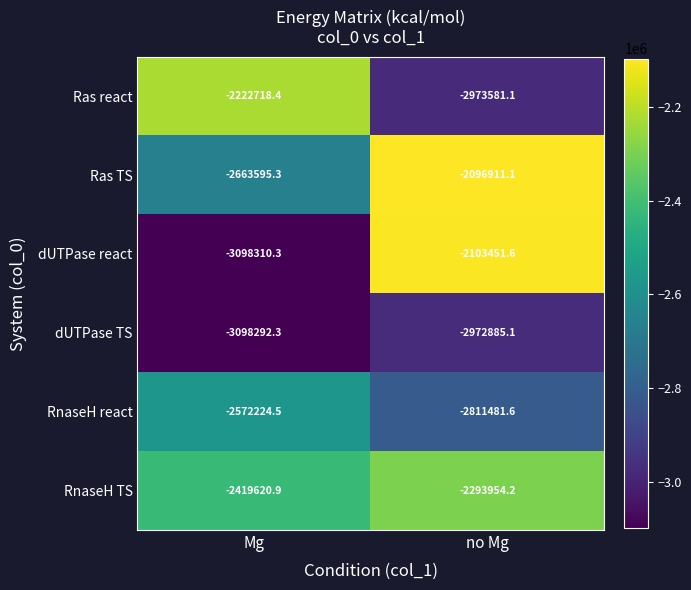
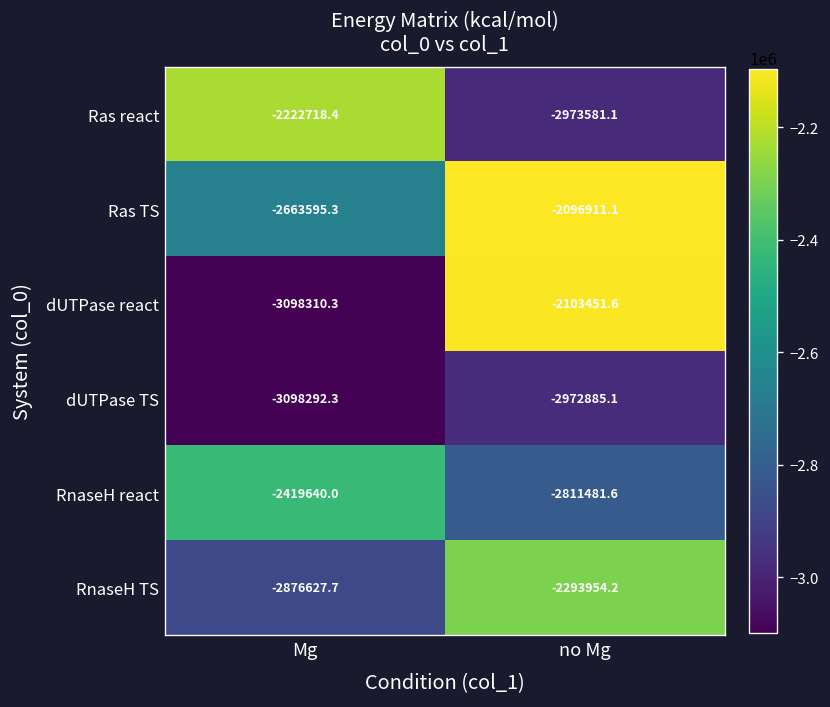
  {
    "Ras react": {
      "Mg": -2222718.4,
      "no Mg": -2973581.1
    },
    "Ras TS": {
      "Mg": -2663595.3,
      "no Mg": -2096911.1
    },
    "dUTPase react": {
      "Mg": -3098310.3,
      "no Mg": -2103451.6
    },
    "dUTPase TS": {
      "Mg": -3098292.3,
      "no Mg": -2972885.1
    },
    "RnaseH react": {
-     "Mg": -2572224.5,
+     "Mg": -2419640.0,
      "no Mg": -2811481.6
    },
    "RnaseH TS": {
-     "Mg": -2419620.9,
+     "Mg": -2876627.7,
      "no Mg": -2293954.2
    }
  }
